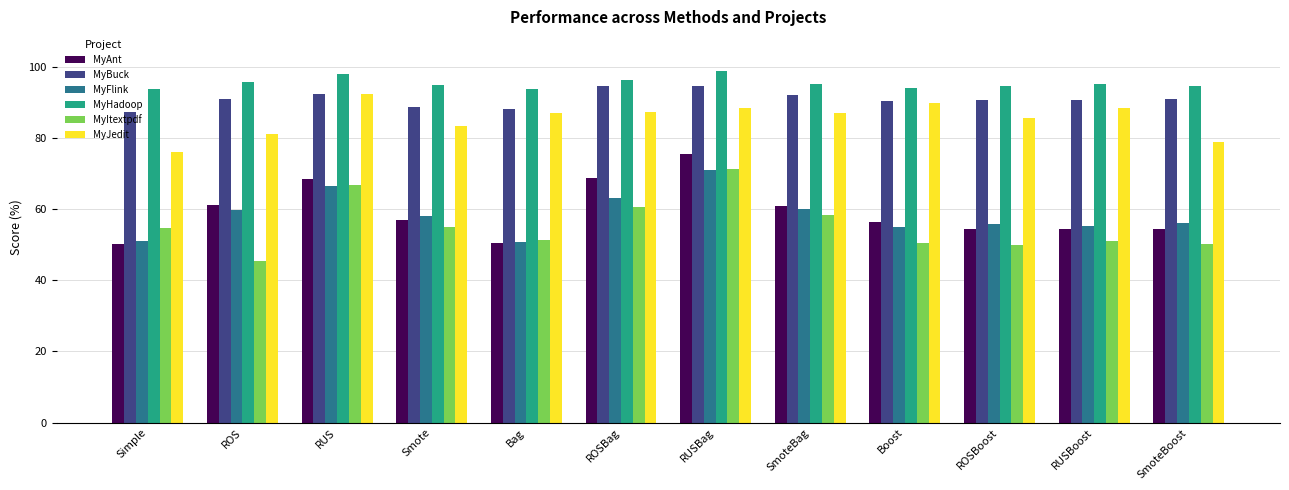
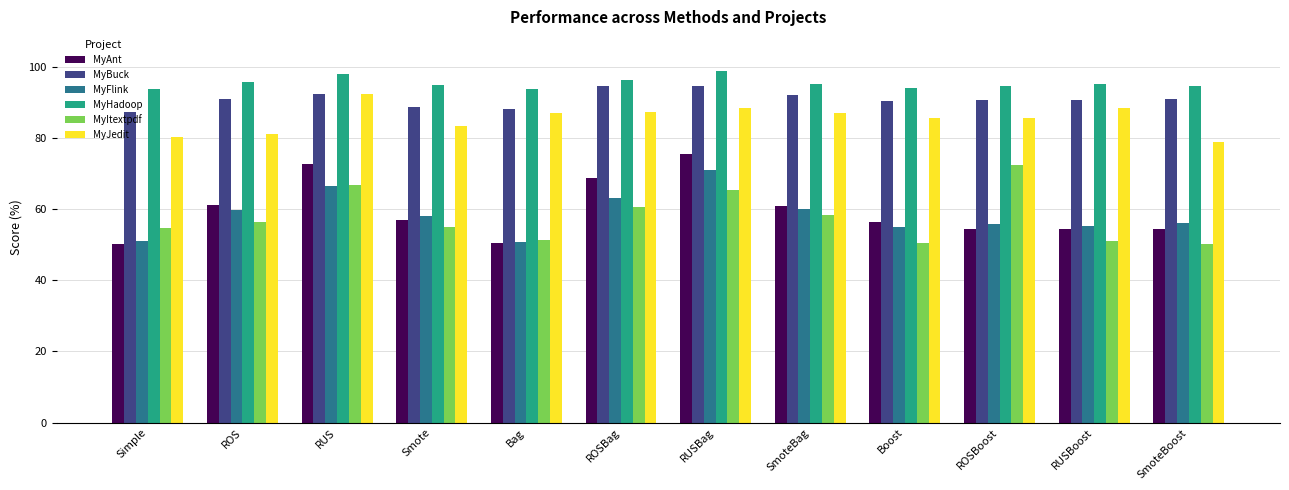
  {
    "MyAnt": {
      "Simple": 50,
      "ROS": 61,
-     "RUS": 69,
+     "RUS": 73,
      "Smote": 57,
      "Bag": 50,
      "ROSBag": 69,
      "RUSBag": 75,
      "SmoteBag": 61,
      "Boost": 56,
      "ROSBoost": 54,
      "RUSBoost": 55,
      "SmoteBoost": 54
    },
    "MyItextpdf": {
      "Simple": 55,
-     "ROS": 45,
+     "ROS": 56,
      "RUS": 67,
      "Smote": 55,
      "Bag": 51,
      "ROSBag": 61,
-     "RUSBag": 71,
+     "RUSBag": 66,
      "SmoteBag": 58,
      "Boost": 50,
-     "ROSBoost": 50,
+     "ROSBoost": 72,
      "RUSBoost": 51,
      "SmoteBoost": 50
    },
    "MyJedit": {
-     "Simple": 76,
+     "Simple": 80,
      "ROS": 81,
      "RUS": 92,
      "Smote": 84,
      "Bag": 87,
      "ROSBag": 87,
      "RUSBag": 89,
      "SmoteBag": 87,
-     "Boost": 90,
+     "Boost": 86,
      "ROSBoost": 86,
      "RUSBoost": 88,
      "SmoteBoost": 79
    }
  }
